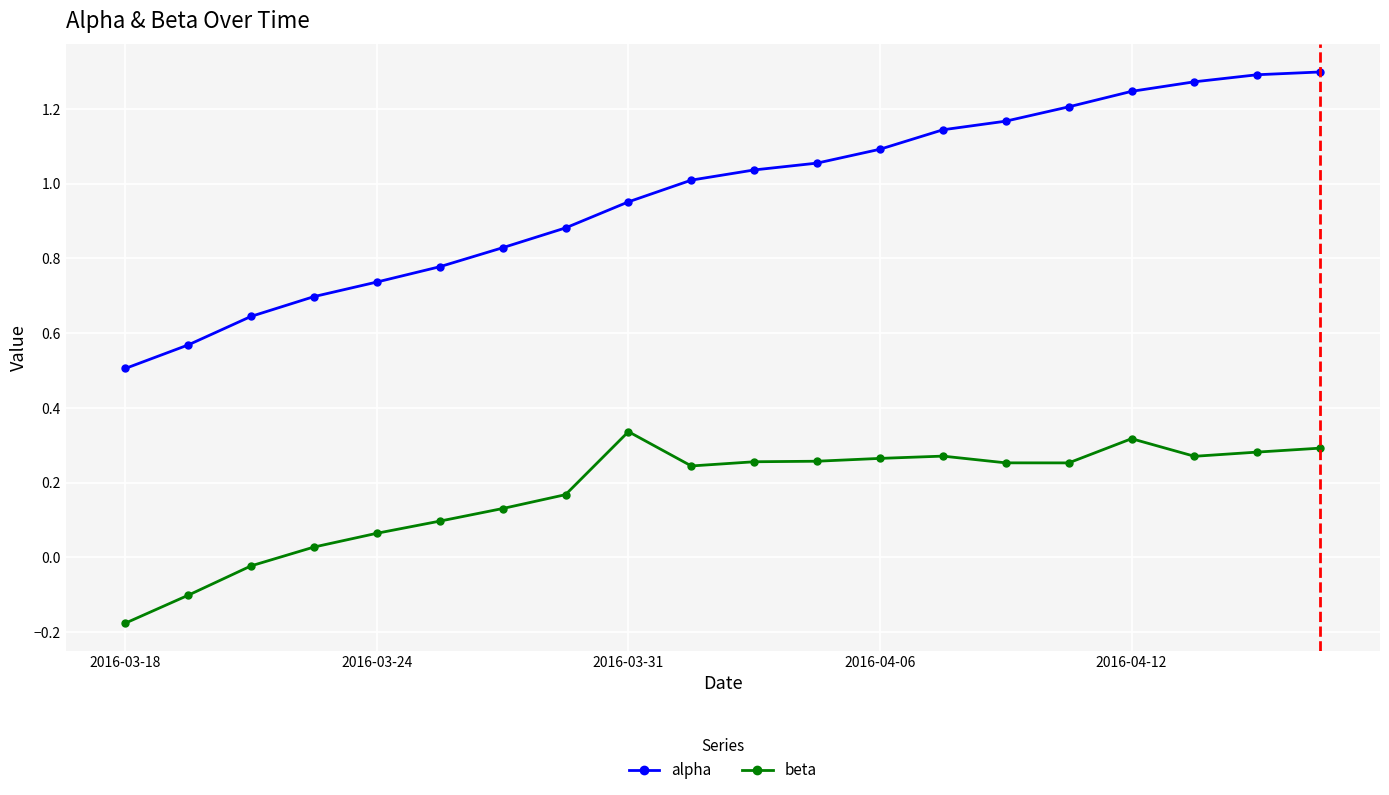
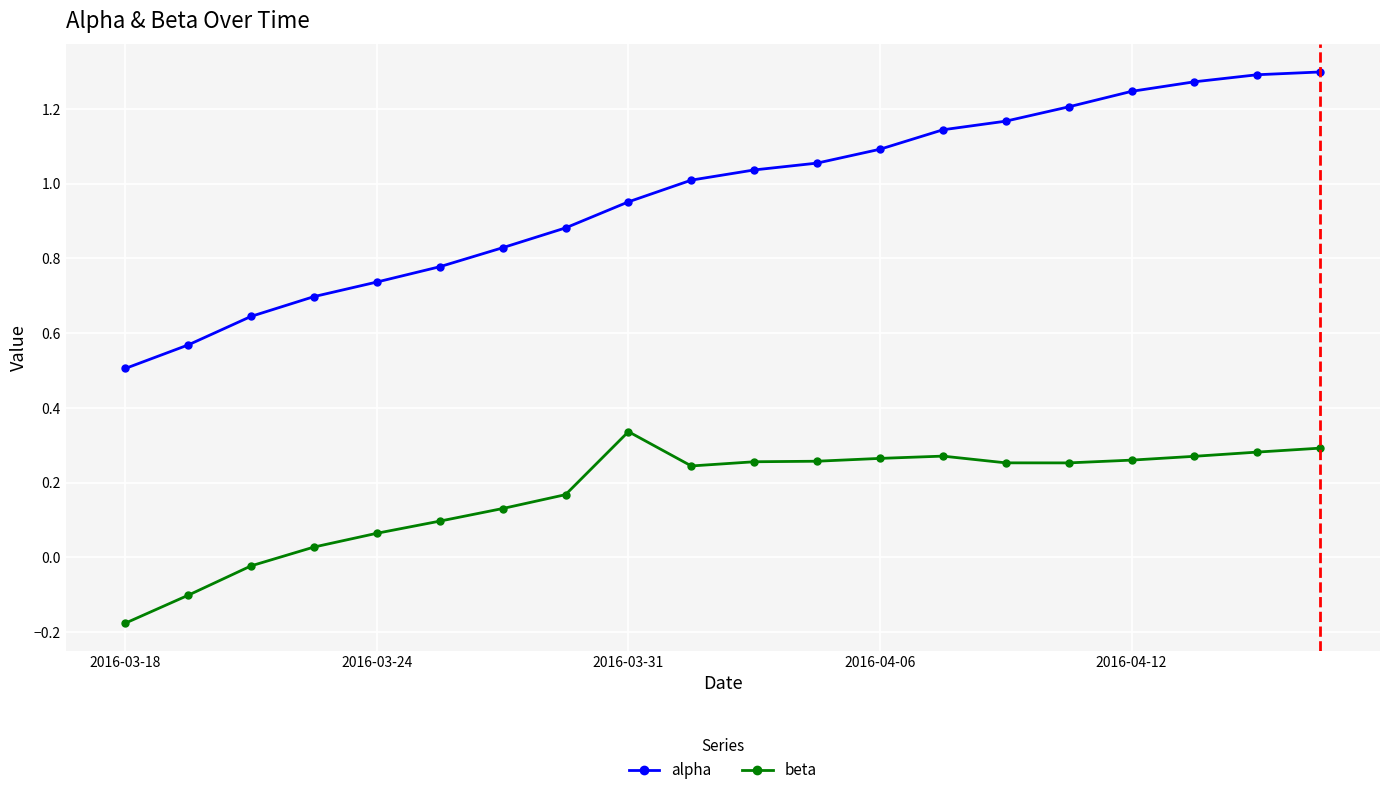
  {
    "alpha": {
      "2016-03-18": 0.51,
      "2016-03-24": 0.74,
      "2016-03-31": 0.95,
      "2016-04-06": 1.09,
      "2016-04-12": 1.25
    },
    "beta": {
      "2016-03-18": -0.18,
      "2016-03-24": 0.06,
      "2016-03-31": 0.34,
      "2016-04-06": 0.26,
-     "2016-04-12": 0.32
+     "2016-04-12": 0.26
    }
  }
